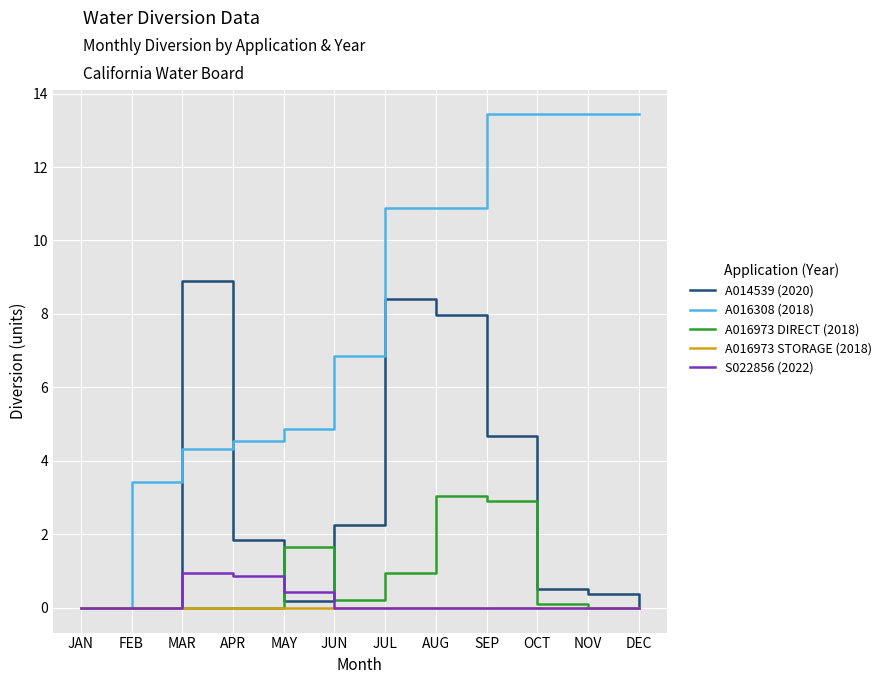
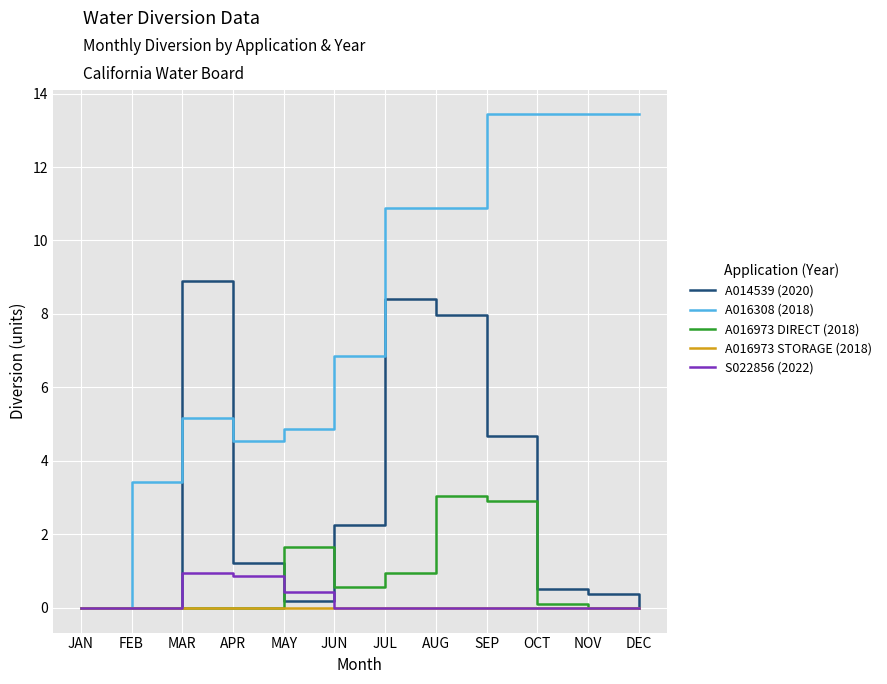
  {
    "A014539 (2020)": {
      "MAR": 8.9,
-     "APR": 1.8,
+     "APR": 1.2,
      "MAY": 0.2,
      "JUN": 2.2,
      "JUL": 8.4,
      "AUG": 8.0,
      "SEP": 4.7,
      "OCT": 0.5,
      "NOV": 0.4
    },
    "A016308 (2018)": {
      "FEB": 3.4,
-     "MAR": 4.3,
+     "MAR": 5.2,
      "APR": 4.5,
      "MAY": 4.9,
      "JUN": 6.9,
      "JUL": 10.9,
      "AUG": 10.9,
      "SEP": 13.4,
      "OCT": 13.4,
      "NOV": 13.4,
      "DEC": 13.4
    },
    "A016973 DIRECT (2018)": {
      "MAY": 1.7,
-     "JUN": 0.2,
+     "JUN": 0.6,
      "JUL": 0.9,
      "AUG": 3.0,
      "SEP": 2.9,
      "OCT": 0.1
    },
    "A016973 STORAGE (2018)": {
      "MAY": 0.0
    },
    "S022856 (2022)": {
      "MAR": 1.0,
      "APR": 0.9,
      "MAY": 0.4
    }
  }
